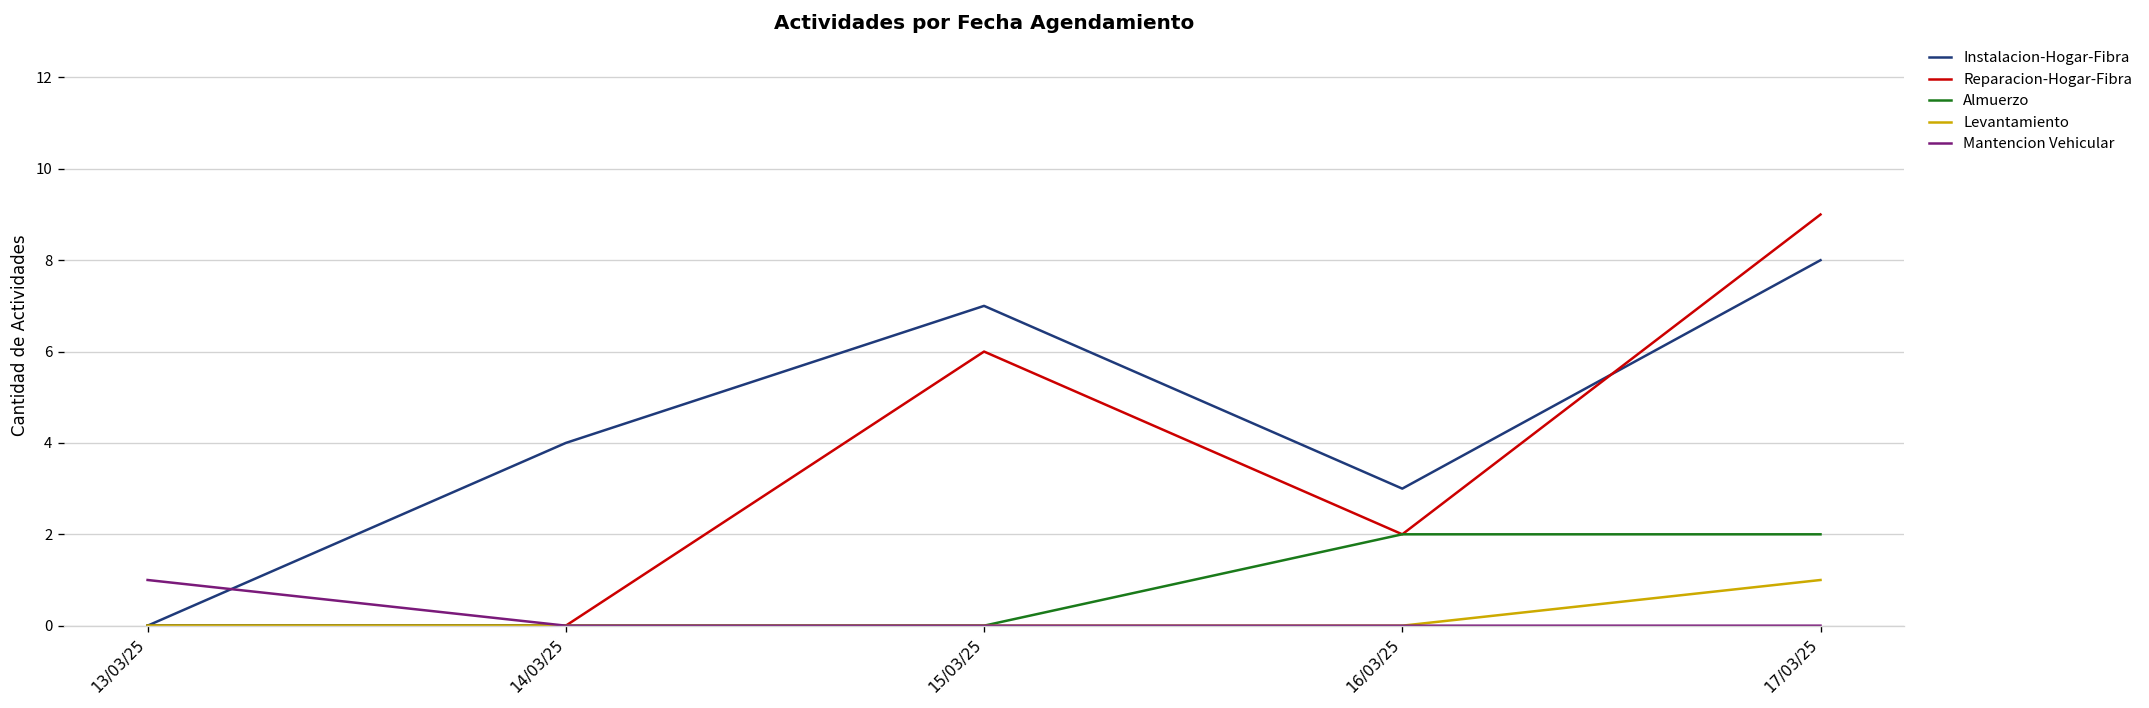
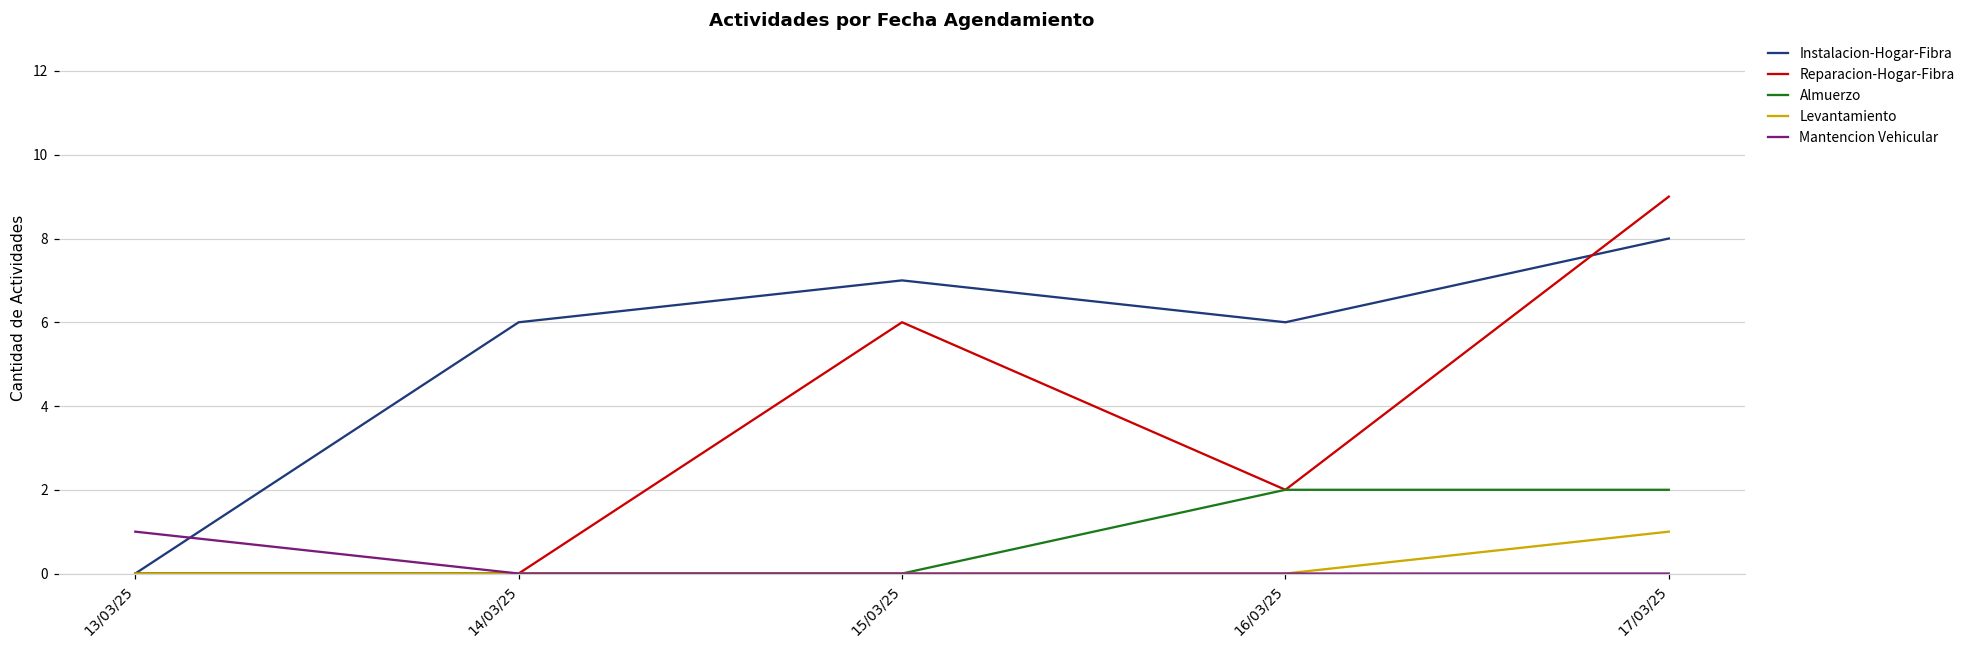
  {
    "Instalacion-Hogar-Fibra": {
-     "14/03/25": 4,
+     "14/03/25": 6,
      "15/03/25": 7,
-     "16/03/25": 3,
+     "16/03/25": 6,
      "17/03/25": 8
    },
    "Reparacion-Hogar-Fibra": {
      "15/03/25": 6,
      "17/03/25": 9
    },
    "Almuerzo": {
      "17/03/25": 2
    },
    "Levantamiento": {
      "17/03/25": 1
    },
    "Mantencion Vehicular": {
      "13/03/25": 1,
      "17/03/25": 0
    }
  }
